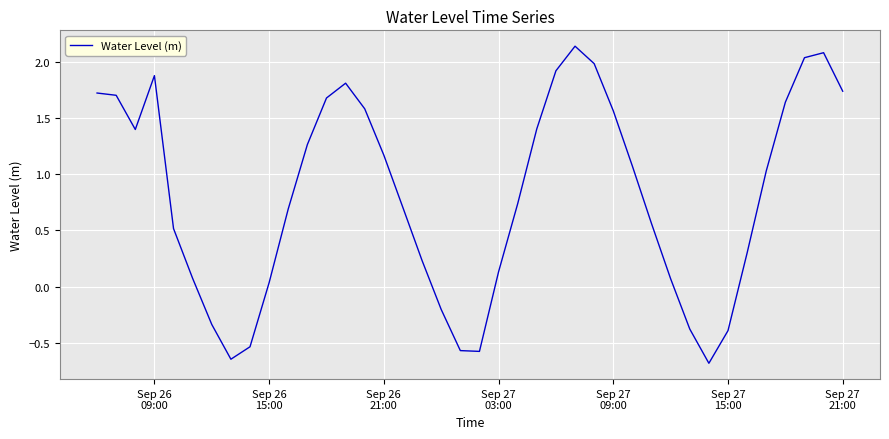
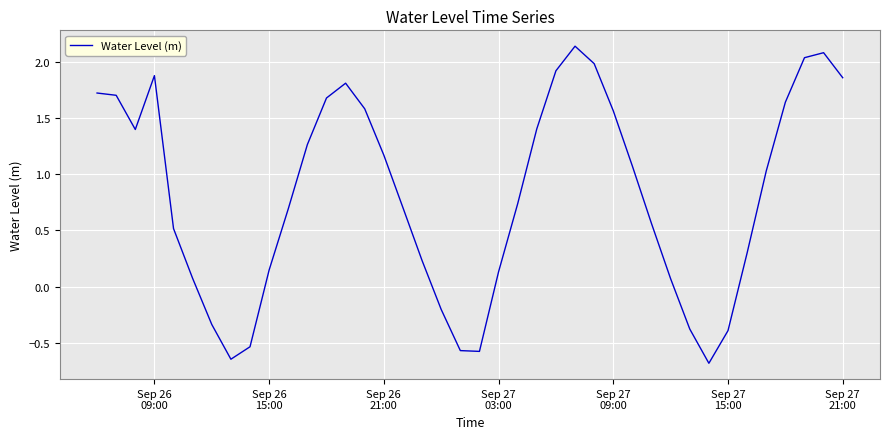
  {
    "Sep 26 09:00": 1.88,
-   "Sep 26 15:00": 0.03,
+   "Sep 26 15:00": 0.15,
    "Sep 26 21:00": 1.17,
    "Sep 27 03:00": 0.13,
    "Sep 27 09:00": 1.57,
    "Sep 27 15:00": -0.39,
-   "Sep 27 21:00": 1.74
+   "Sep 27 21:00": 1.86
  }
